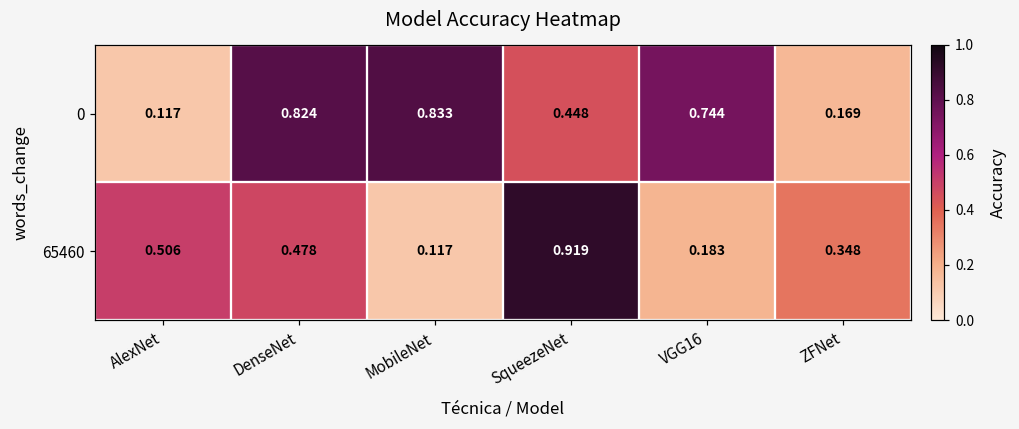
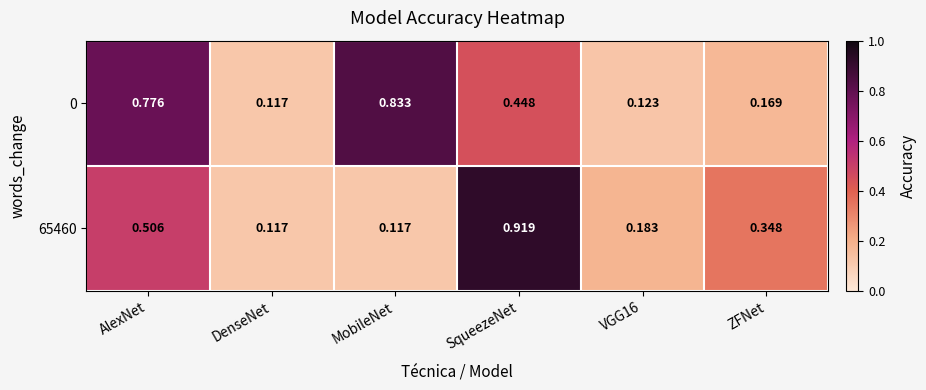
  {
    "0": {
-     "AlexNet": 0.117,
-     "DenseNet": 0.824,
+     "AlexNet": 0.776,
+     "DenseNet": 0.117,
      "MobileNet": 0.833,
      "SqueezeNet": 0.448,
-     "VGG16": 0.744,
+     "VGG16": 0.123,
      "ZFNet": 0.169
    },
    "65460": {
      "AlexNet": 0.506,
-     "DenseNet": 0.478,
+     "DenseNet": 0.117,
      "MobileNet": 0.117,
      "SqueezeNet": 0.919,
      "VGG16": 0.183,
      "ZFNet": 0.348
    }
  }
